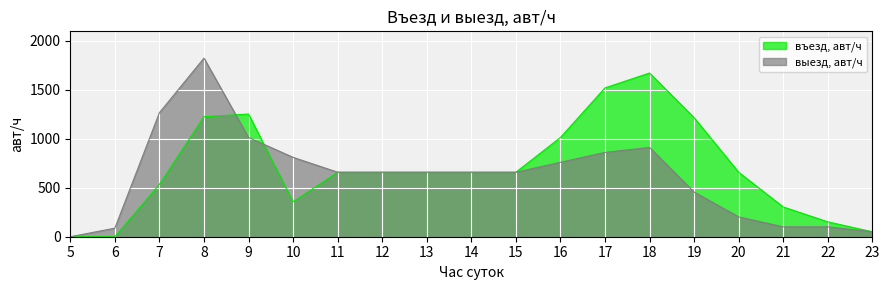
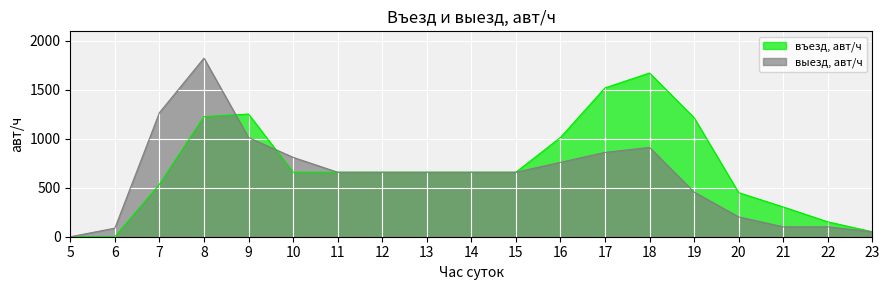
  {
    "въезд, авт/ч": {
      "6": 0,
      "7": 500,
      "8": 1200,
      "9": 1300,
-     "10": 400,
+     "10": 700,
      "16": 1000,
      "17": 1500,
      "18": 1700,
      "19": 1200,
-     "20": 700,
+     "20": 400,
      "21": 300,
      "22": 200
    },
    "выезд, авт/ч": {
      "6": 100,
      "7": 1300,
      "8": 1800,
      "9": 1000,
      "10": 800,
      "16": 800,
      "17": 900,
      "18": 900,
      "19": 500,
      "20": 200,
      "21": 100,
      "22": 100
    }
  }
